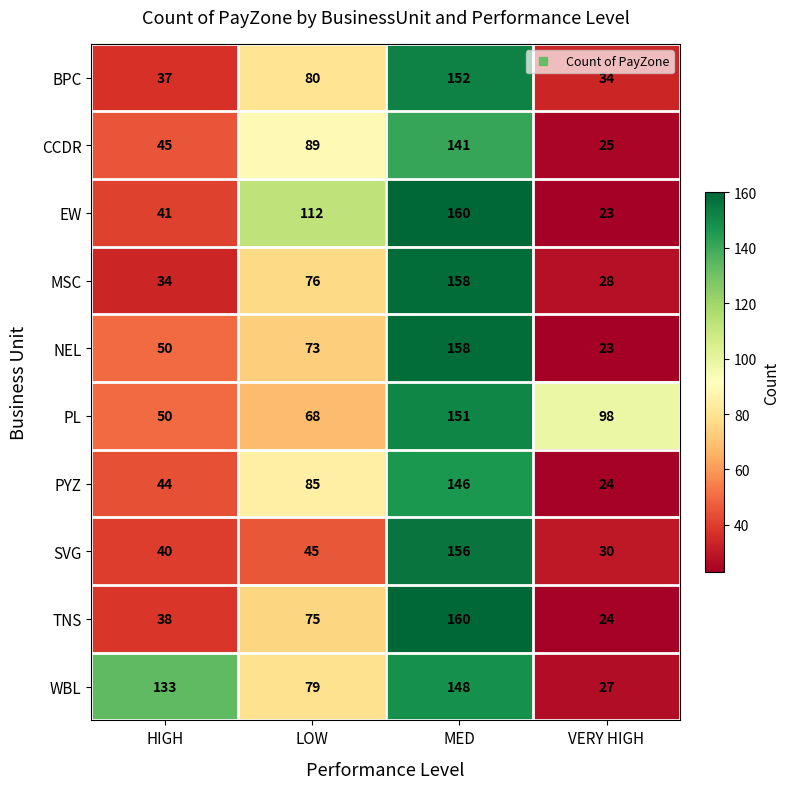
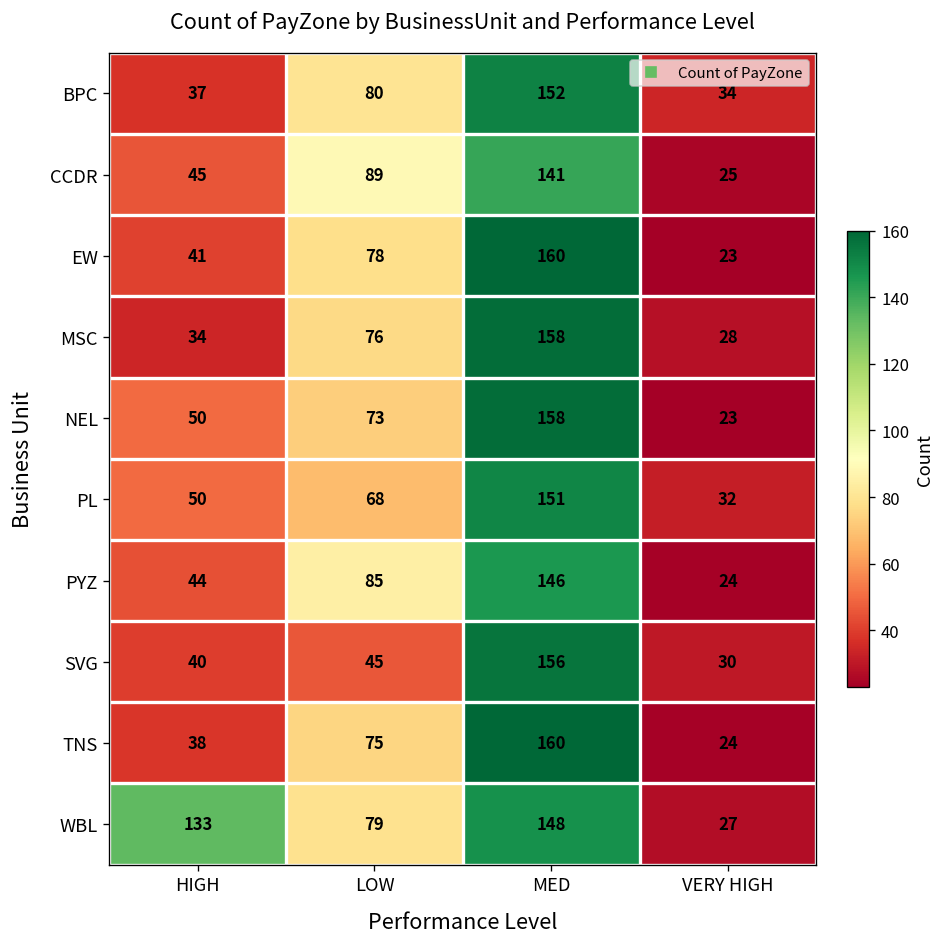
  {
    "BPC": {
      "HIGH": 37,
      "LOW": 80,
      "MED": 152
    },
    "CCDR": {
      "HIGH": 45,
      "LOW": 89,
      "MED": 141,
      "VERY HIGH": 25
    },
    "EW": {
      "HIGH": 41,
-     "LOW": 112,
+     "LOW": 78,
      "MED": 160,
      "VERY HIGH": 23
    },
    "MSC": {
      "HIGH": 34,
      "LOW": 76,
      "MED": 158,
      "VERY HIGH": 28
    },
    "NEL": {
      "HIGH": 50,
      "LOW": 73,
      "MED": 158,
      "VERY HIGH": 23
    },
    "PL": {
      "HIGH": 50,
      "LOW": 68,
      "MED": 151,
-     "VERY HIGH": 98
+     "VERY HIGH": 32
    },
    "PYZ": {
      "HIGH": 44,
      "LOW": 85,
      "MED": 146,
      "VERY HIGH": 24
    },
    "SVG": {
      "HIGH": 40,
      "LOW": 45,
      "MED": 156,
      "VERY HIGH": 30
    },
    "TNS": {
      "HIGH": 38,
      "LOW": 75,
      "MED": 160,
      "VERY HIGH": 24
    },
    "WBL": {
      "HIGH": 133,
      "LOW": 79,
      "MED": 148,
      "VERY HIGH": 27
    }
  }
